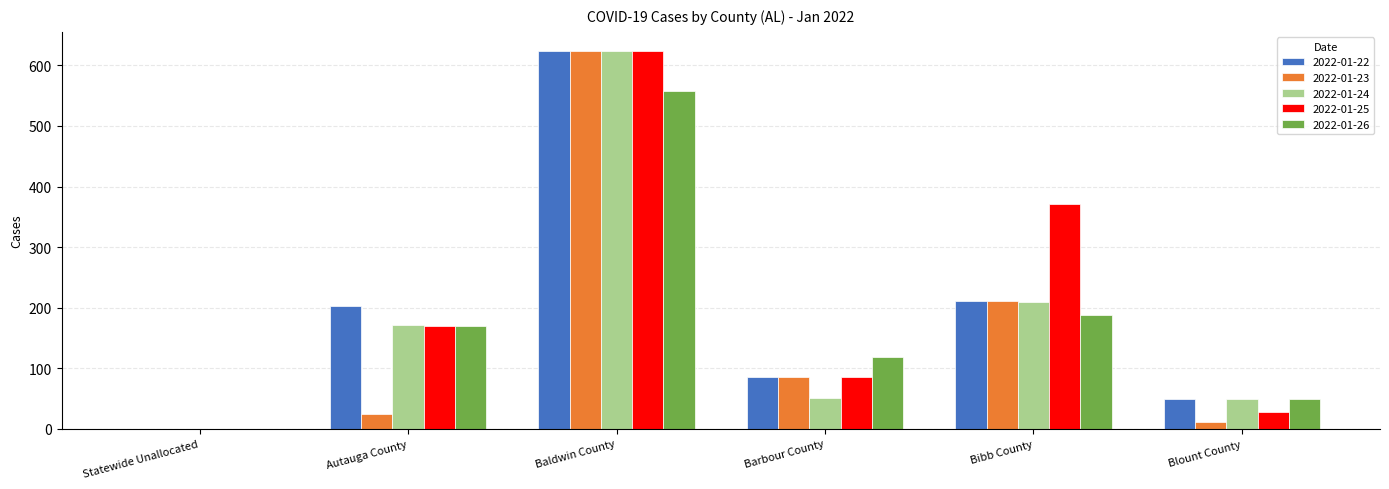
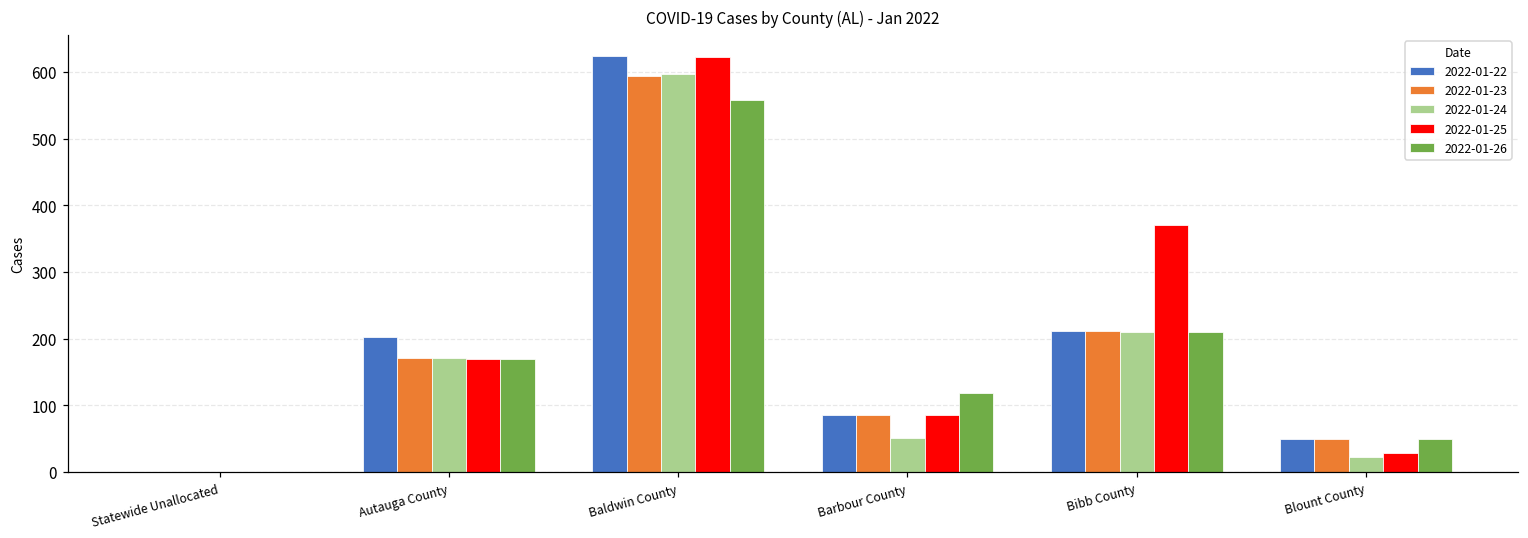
  {
    "2022-01-22": {
      "Statewide Unallocated": 0,
      "Autauga County": 200,
      "Baldwin County": 620,
      "Barbour County": 90,
      "Bibb County": 210,
      "Blount County": 50
    },
    "2022-01-23": {
      "Statewide Unallocated": 0,
-     "Autauga County": 20,
-     "Baldwin County": 620,
+     "Autauga County": 170,
+     "Baldwin County": 590,
      "Barbour County": 90,
      "Bibb County": 210,
-     "Blount County": 10
+     "Blount County": 50
    },
    "2022-01-24": {
      "Statewide Unallocated": 0,
      "Autauga County": 170,
-     "Baldwin County": 620,
+     "Baldwin County": 600,
      "Barbour County": 50,
      "Bibb County": 210,
-     "Blount County": 50
+     "Blount County": 20
    },
    "2022-01-25": {
      "Statewide Unallocated": 0,
      "Autauga County": 170,
      "Baldwin County": 620,
      "Barbour County": 90,
      "Bibb County": 370,
      "Blount County": 30
    },
    "2022-01-26": {
      "Statewide Unallocated": 0,
      "Autauga County": 170,
      "Baldwin County": 560,
      "Barbour County": 120,
-     "Bibb County": 190,
+     "Bibb County": 210,
      "Blount County": 50
    }
  }
